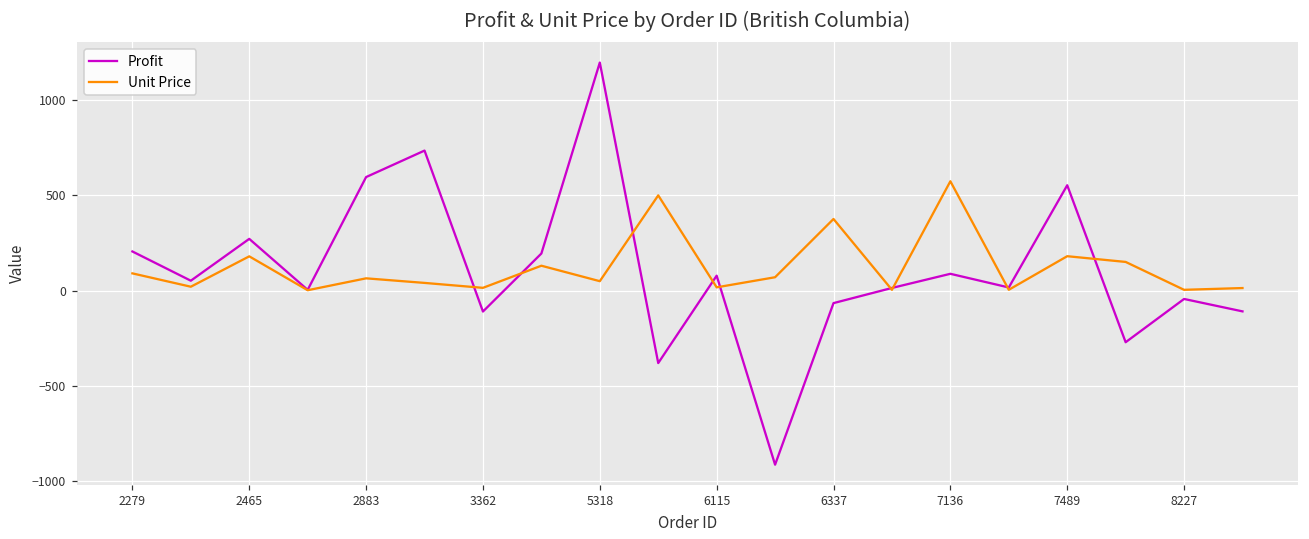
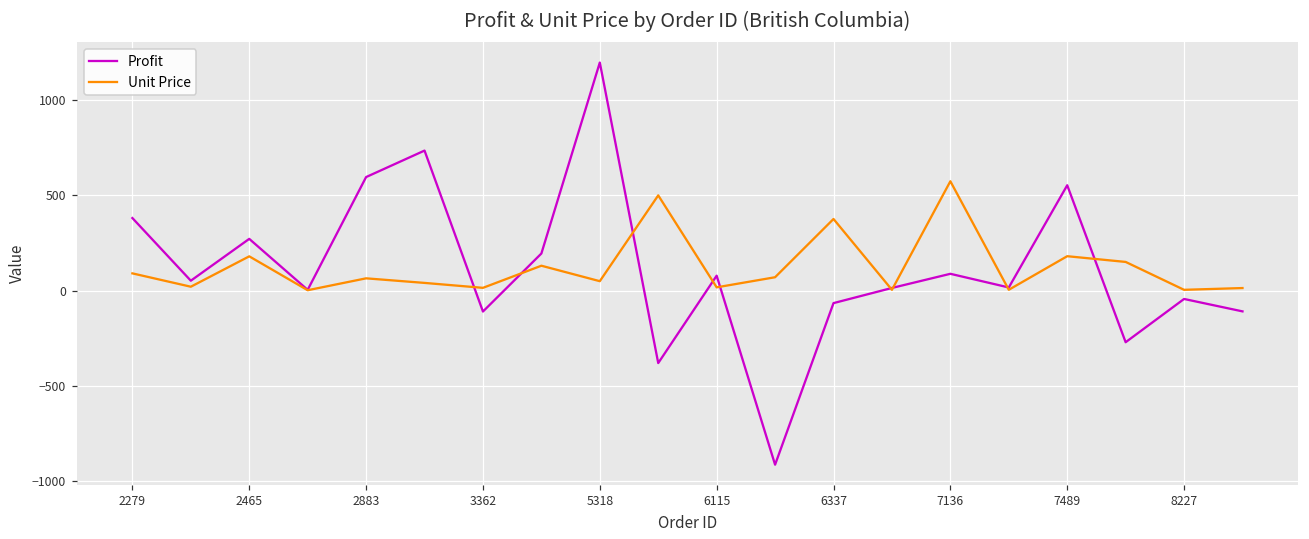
  {
    "Profit": {
-     "2279": 210,
+     "2279": 380,
      "2465": 270,
      "2883": 600,
      "3362": -110,
      "5318": 1200,
      "6115": 80,
      "6337": -60,
      "7136": 90,
      "7489": 550,
      "8227": -40
    },
    "Unit Price": {
      "2279": 90,
      "2465": 180,
      "2883": 60,
      "3362": 20,
      "5318": 50,
      "6115": 20,
      "6337": 380,
      "7136": 570,
      "7489": 180,
      "8227": 0
    }
  }
